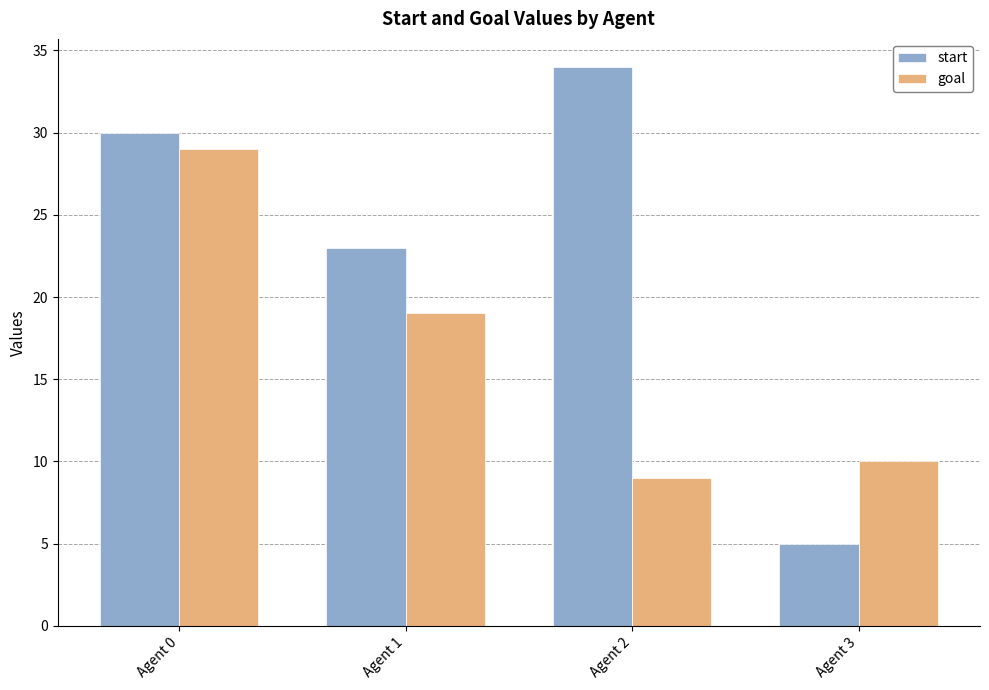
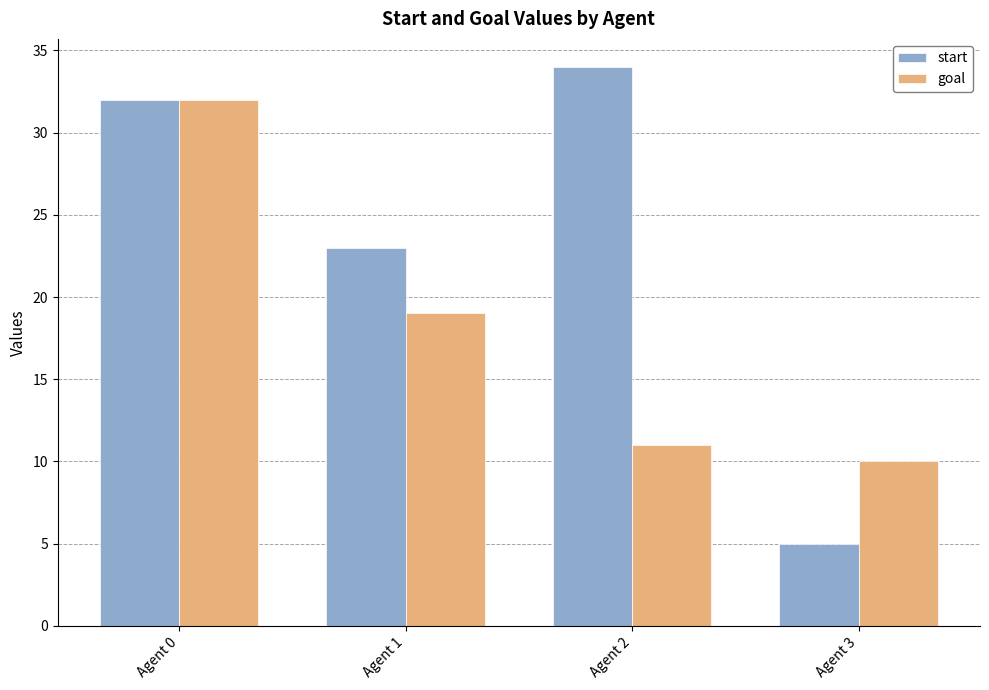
  {
    "start": {
-     "Agent 0": 30,
+     "Agent 0": 32,
      "Agent 1": 23,
      "Agent 2": 34,
      "Agent 3": 5
    },
    "goal": {
-     "Agent 0": 29,
+     "Agent 0": 32,
      "Agent 1": 19,
-     "Agent 2": 9,
+     "Agent 2": 11,
      "Agent 3": 10
    }
  }
